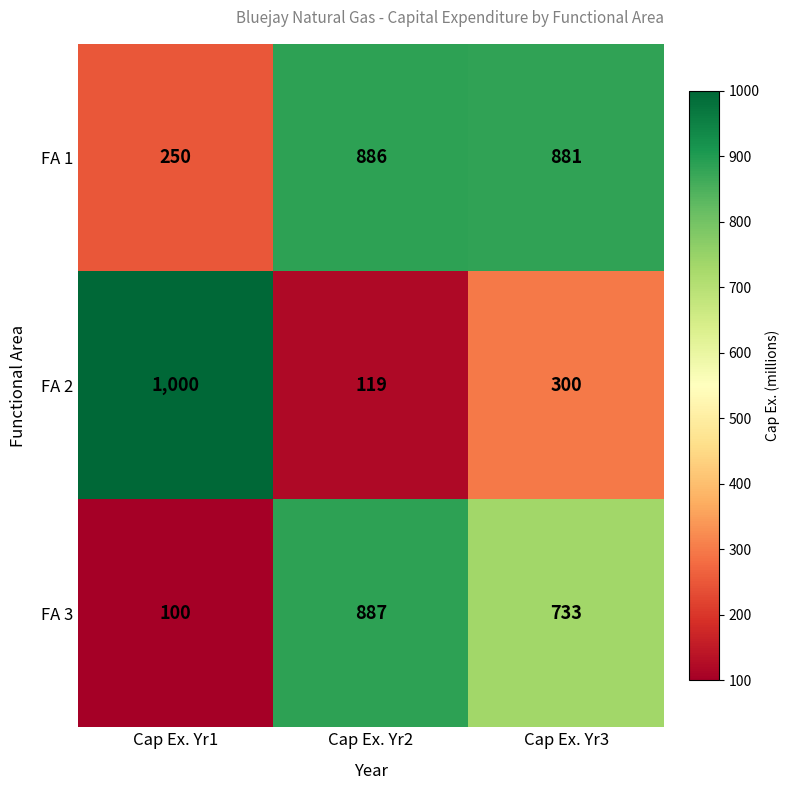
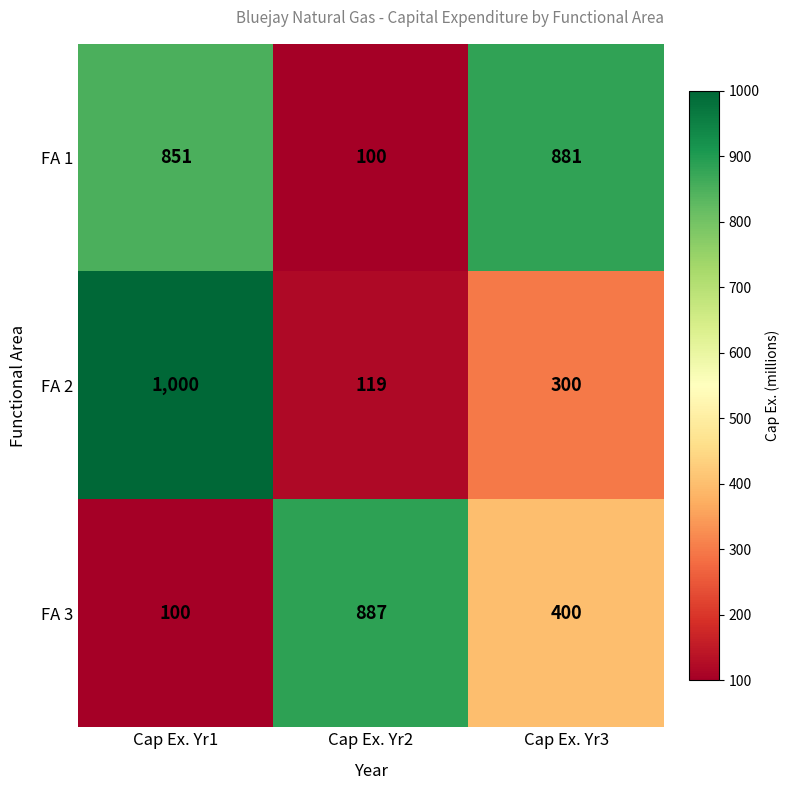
  {
    "FA 1": {
-     "Cap Ex. Yr1": "250",
-     "Cap Ex. Yr2": "886",
+     "Cap Ex. Yr1": "851",
+     "Cap Ex. Yr2": "100",
      "Cap Ex. Yr3": "881"
    },
    "FA 2": {
      "Cap Ex. Yr1": "1,000",
      "Cap Ex. Yr2": "119",
      "Cap Ex. Yr3": "300"
    },
    "FA 3": {
      "Cap Ex. Yr1": "100",
      "Cap Ex. Yr2": "887",
-     "Cap Ex. Yr3": "733"
+     "Cap Ex. Yr3": "400"
    }
  }
